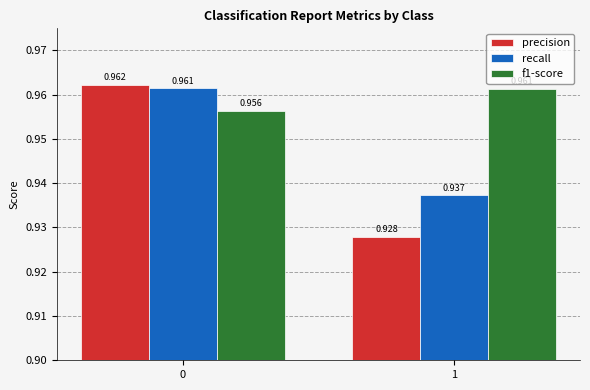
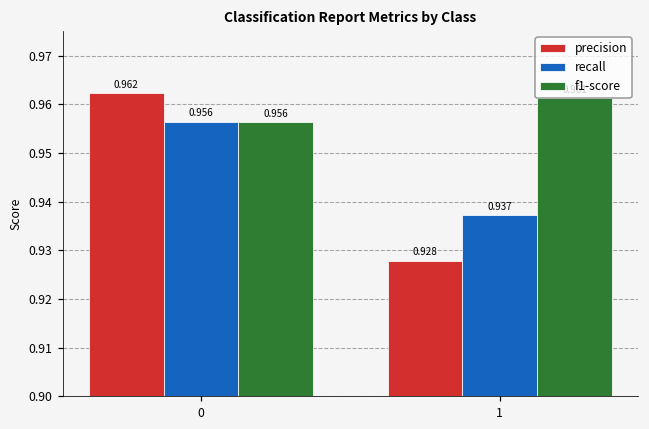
  {
    "precision": {
      "0": 0.962,
      "1": 0.928
    },
    "recall": {
-     "0": 0.961,
+     "0": 0.956,
      "1": 0.937
    },
    "f1-score": {
      "0": 0.956
    }
  }
